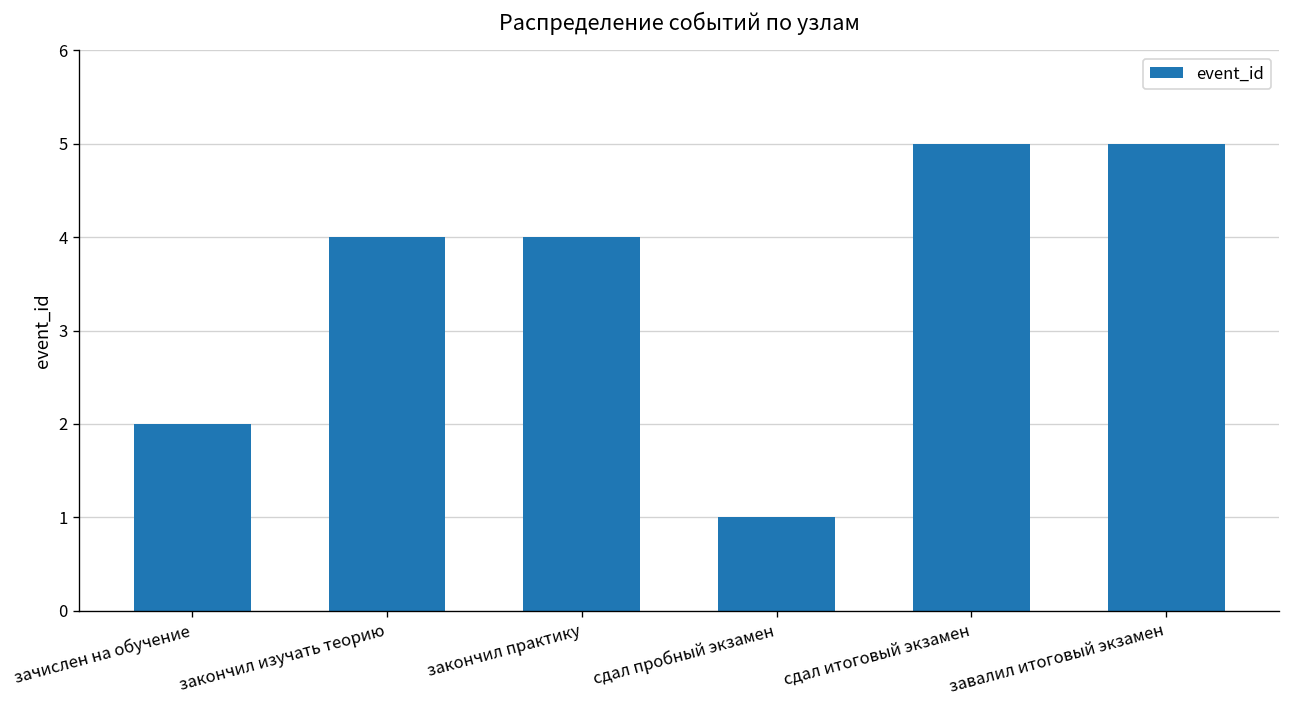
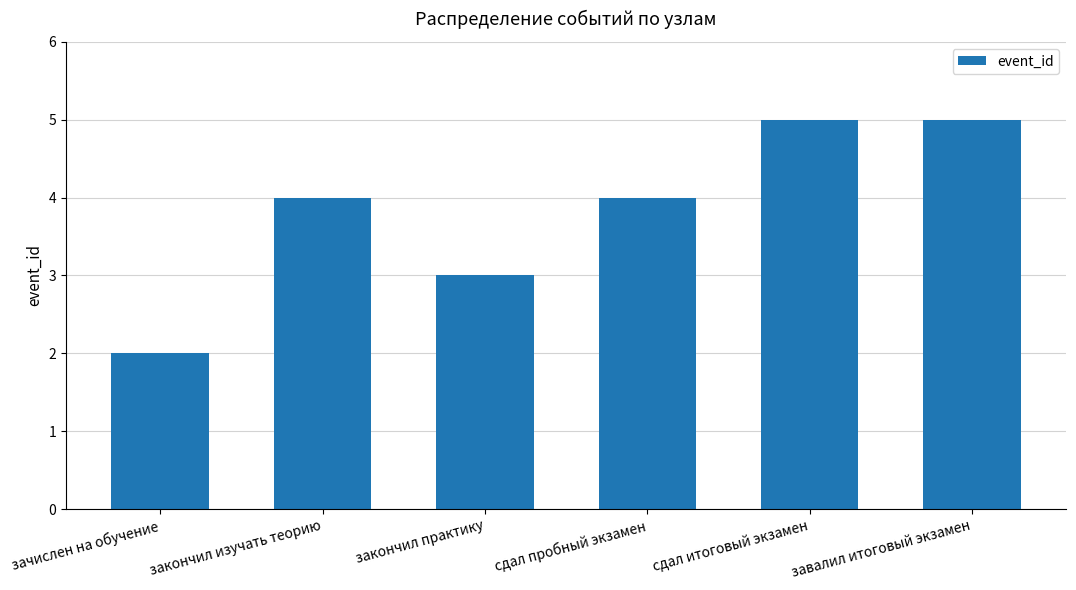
  {
    "зачислен на обучение": 2,
    "закончил изучать теорию": 4,
-   "закончил практику": 4,
-   "сдал пробный экзамен": 1,
+   "закончил практику": 3,
+   "сдал пробный экзамен": 4,
    "сдал итоговый экзамен": 5,
    "завалил итоговый экзамен": 5
  }
